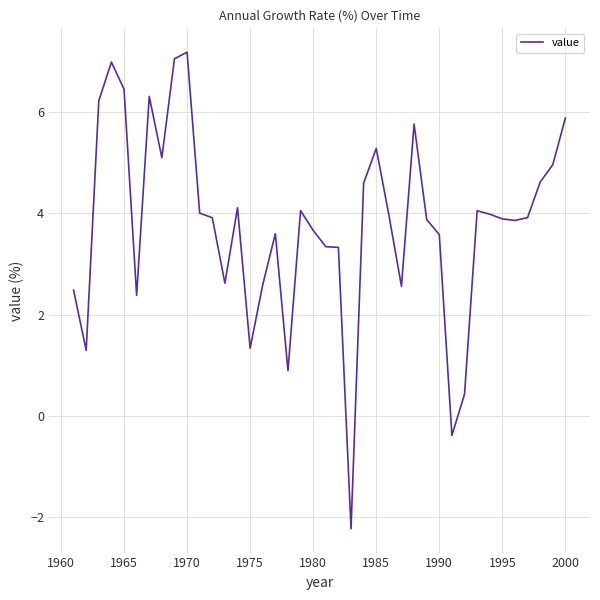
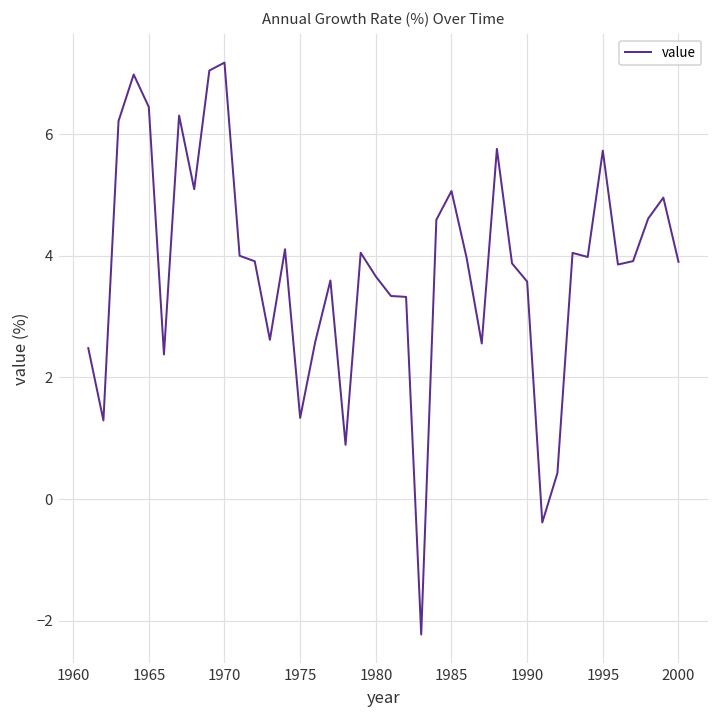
  {
    "1965": 6.4,
    "1970": 7.2,
    "1975": 1.3,
    "1980": 3.7,
-   "1985": 5.3,
+   "1985": 5.1,
    "1990": 3.6,
-   "1995": 3.9,
-   "2000": 5.9
+   "1995": 5.7,
+   "2000": 3.9
  }
